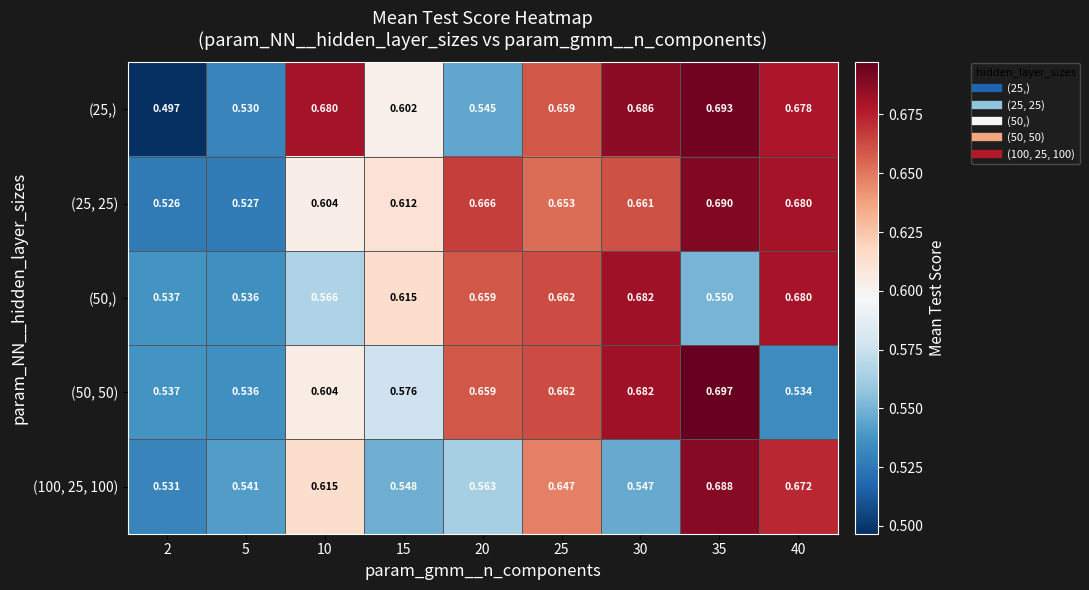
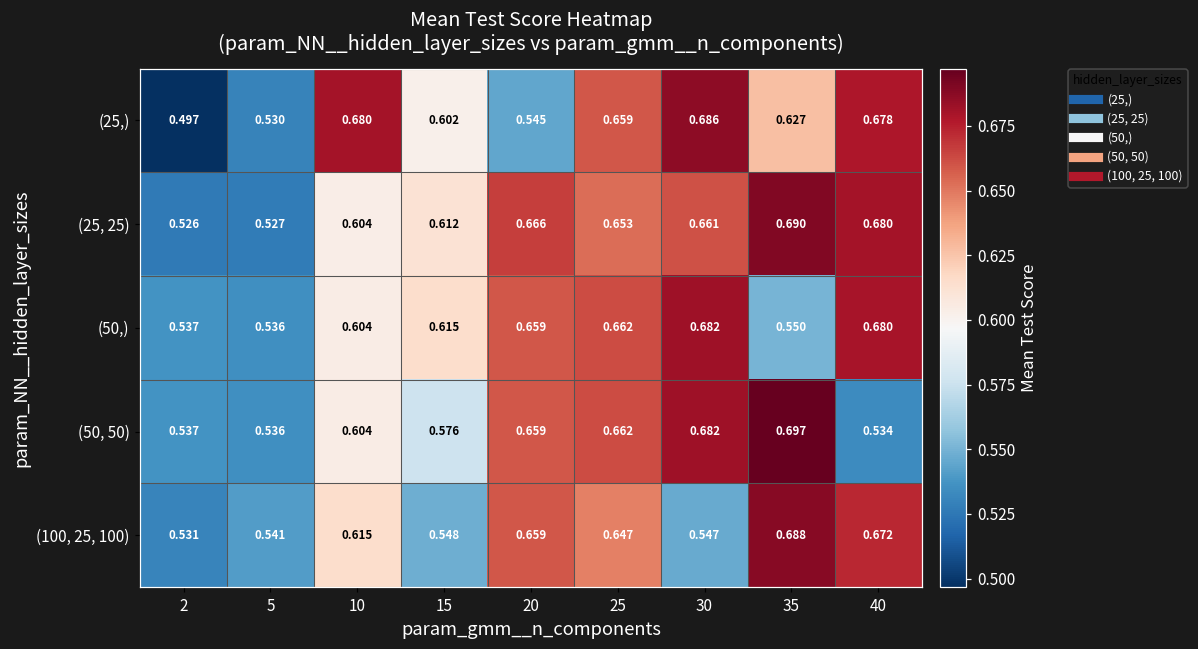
  {
    "(25,)": {
      "2": 0.497,
      "5": 0.530,
      "10": 0.680,
      "15": 0.602,
      "20": 0.545,
      "25": 0.659,
      "30": 0.686,
-     "35": 0.693,
+     "35": 0.627,
      "40": 0.678
    },
    "(25, 25)": {
      "2": 0.526,
      "5": 0.527,
      "10": 0.604,
      "15": 0.612,
      "20": 0.666,
      "25": 0.653,
      "30": 0.661,
      "35": 0.690,
      "40": 0.680
    },
    "(50,)": {
      "2": 0.537,
      "5": 0.536,
-     "10": 0.566,
+     "10": 0.604,
      "15": 0.615,
      "20": 0.659,
      "25": 0.662,
      "30": 0.682,
      "35": 0.550,
      "40": 0.680
    },
    "(50, 50)": {
      "2": 0.537,
      "5": 0.536,
      "10": 0.604,
      "15": 0.576,
      "20": 0.659,
      "25": 0.662,
      "30": 0.682,
      "35": 0.697,
      "40": 0.534
    },
    "(100, 25, 100)": {
      "2": 0.531,
      "5": 0.541,
      "10": 0.615,
      "15": 0.548,
-     "20": 0.563,
+     "20": 0.659,
      "25": 0.647,
      "30": 0.547,
      "35": 0.688,
      "40": 0.672
    }
  }
